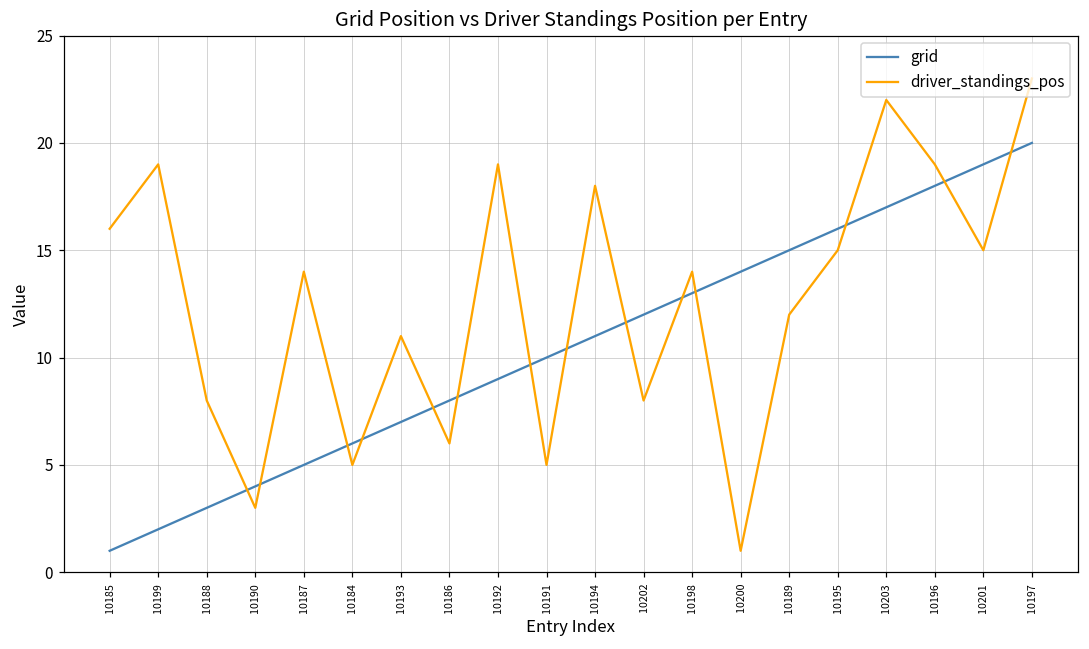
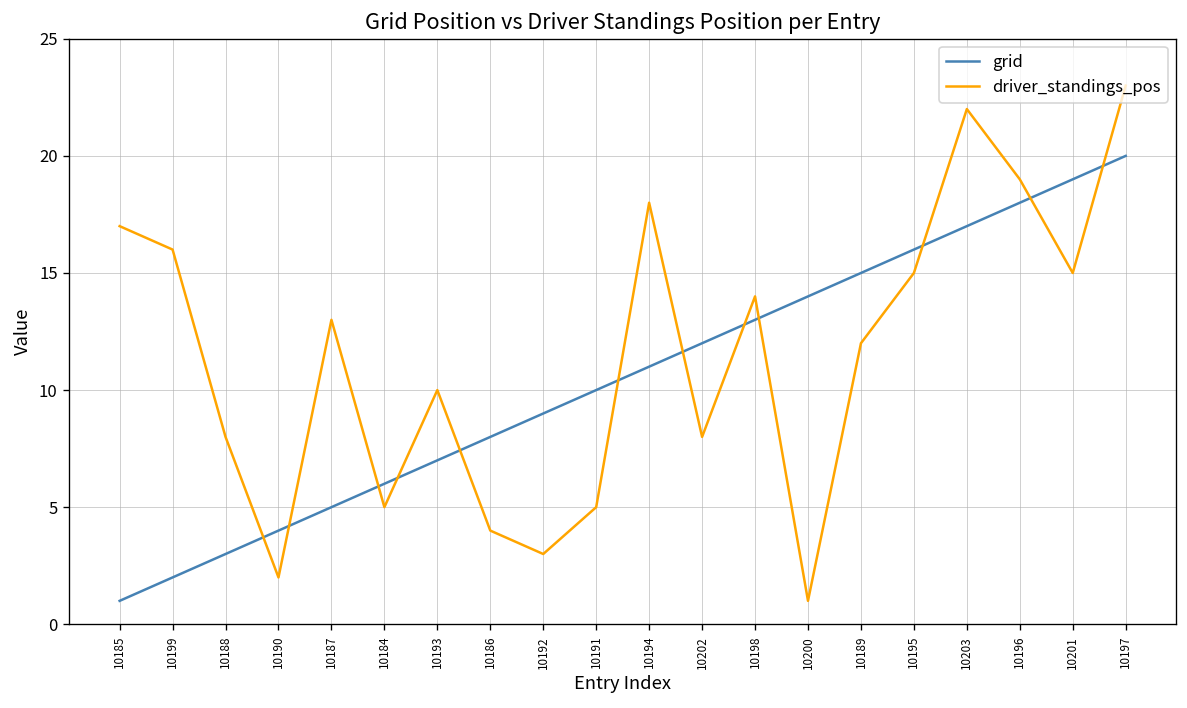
  {
    "grid": {
      "10185": 1,
      "10199": 2,
      "10188": 3,
      "10190": 4,
      "10187": 5,
      "10184": 6,
      "10193": 7,
      "10186": 8,
      "10192": 9,
      "10191": 10,
      "10194": 11,
      "10202": 12,
      "10198": 13,
      "10200": 14,
      "10189": 15,
      "10195": 16,
      "10203": 17,
      "10196": 18,
      "10201": 19,
      "10197": 20
    },
    "driver_standings_pos": {
-     "10185": 16,
-     "10199": 19,
+     "10185": 17,
+     "10199": 16,
      "10188": 8,
-     "10190": 3,
-     "10187": 14,
+     "10190": 2,
+     "10187": 13,
      "10184": 5,
-     "10193": 11,
-     "10186": 6,
-     "10192": 19,
+     "10193": 10,
+     "10186": 4,
+     "10192": 3,
      "10191": 5,
      "10194": 18,
      "10202": 8,
      "10198": 14,
      "10200": 1,
      "10189": 12,
      "10195": 15,
      "10203": 22,
      "10196": 19,
      "10201": 15
    }
  }
